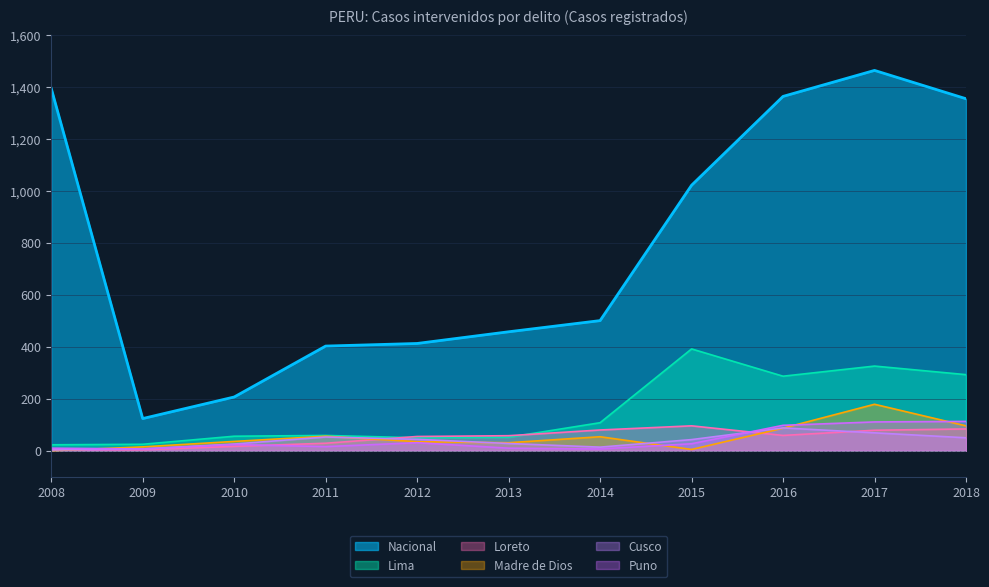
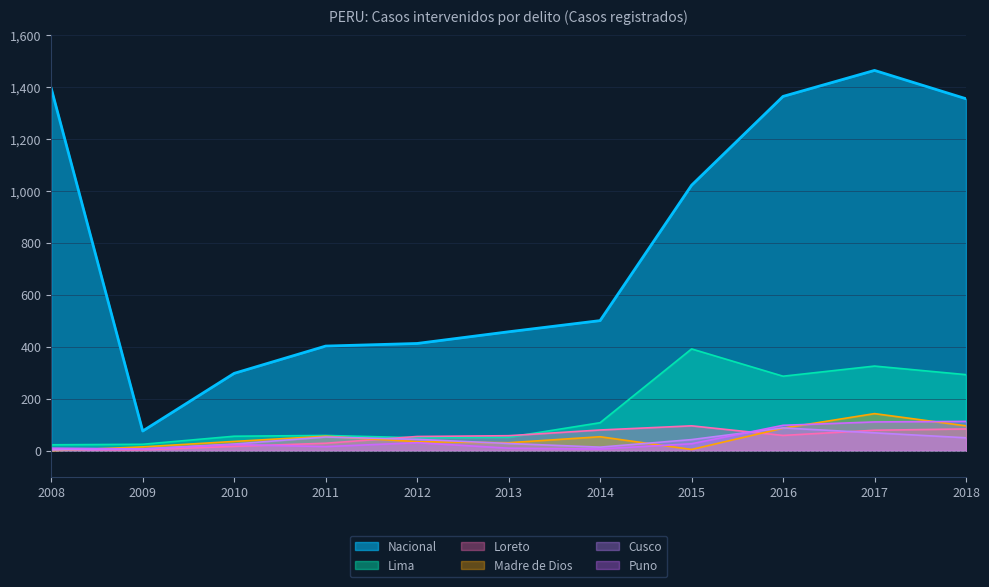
  {
    "Nacional": {
      "2008": "1,400",
-     "2009": "120",
-     "2010": "210",
+     "2009": "80",
+     "2010": "300",
      "2011": "400",
      "2012": "410",
      "2013": "460",
      "2014": "500",
      "2015": "1,020",
      "2016": "1,360",
      "2017": "1,460",
      "2018": "1,360"
    },
    "Lima": {
      "2008": "20",
      "2009": "30",
      "2010": "60",
      "2014": "110",
      "2015": "390",
      "2016": "290",
      "2017": "330",
      "2018": "290"
    },
    "Madre de Dios": {
      "2010": "40",
      "2014": "50",
      "2015": "10",
-     "2017": "180",
+     "2017": "140",
      "2018": "100"
    }
  }
